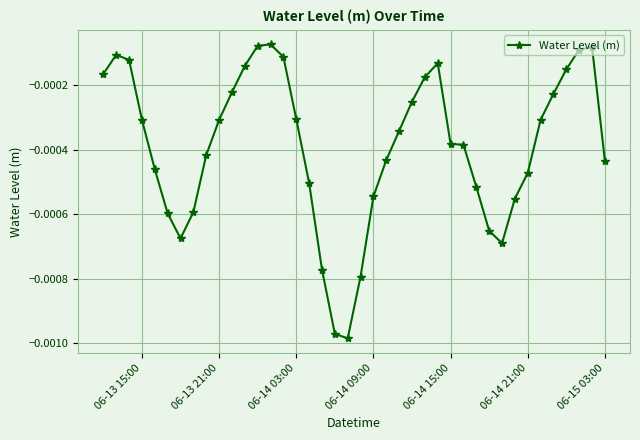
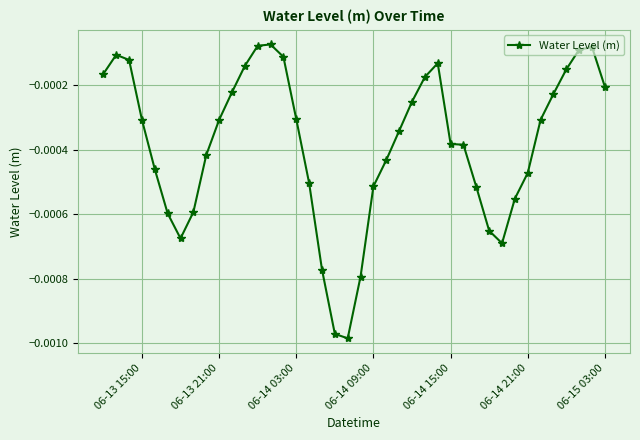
  {
    "06-13 15:00": -0.00031,
    "06-13 21:00": -0.00031,
    "06-14 03:00": -0.00030,
-   "06-14 09:00": -0.00054,
+   "06-14 09:00": -0.00051,
    "06-14 15:00": -0.00038,
    "06-14 21:00": -0.00047,
-   "06-15 03:00": -0.00043
+   "06-15 03:00": -0.00020
  }
